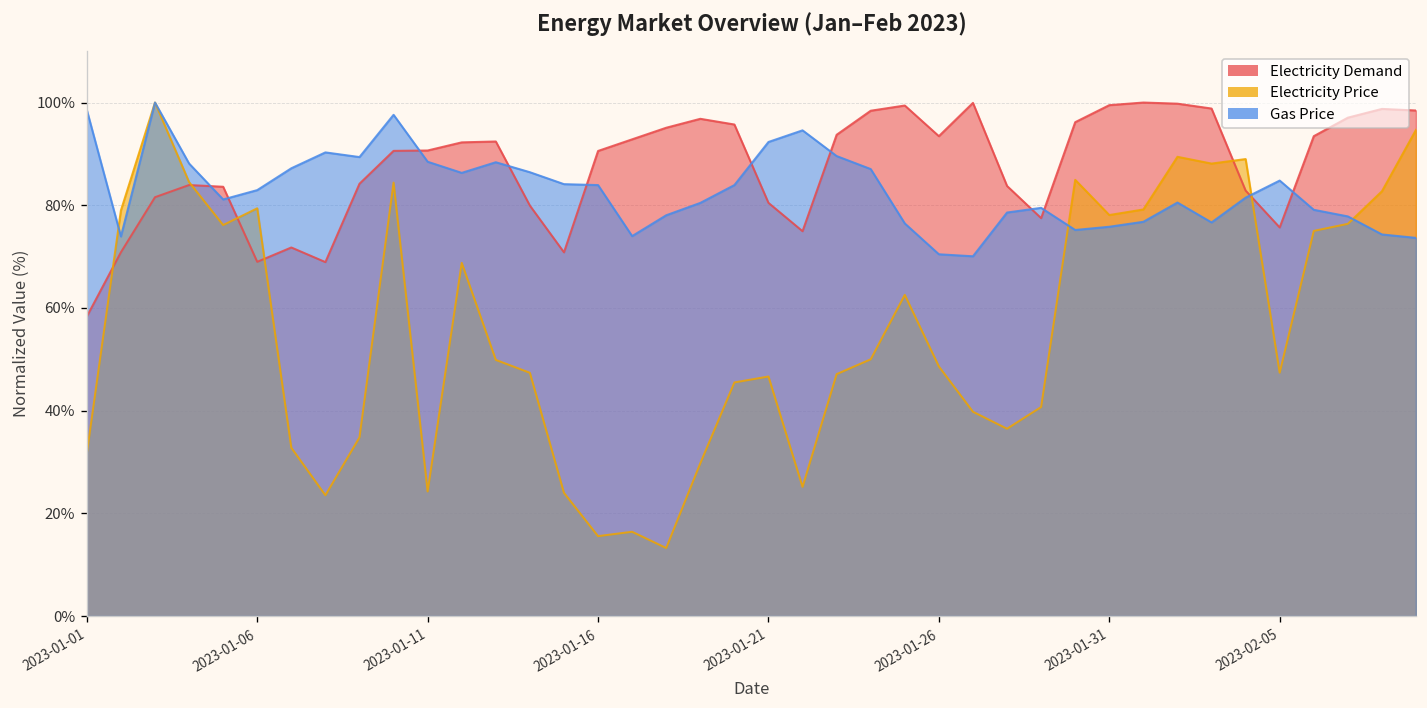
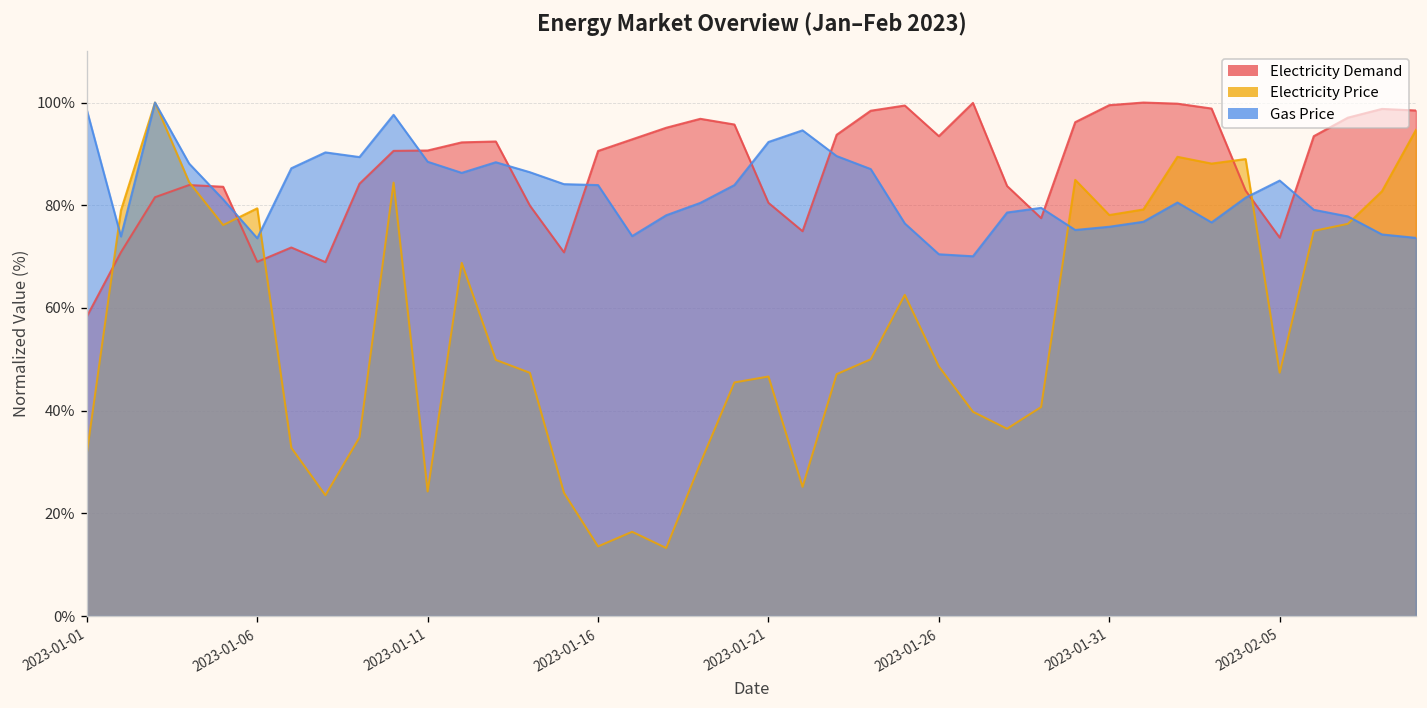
  {
    "Electricity Demand": {
      "2023-01-01": "58%",
      "2023-01-06": "69%",
      "2023-01-11": "91%",
      "2023-01-16": "91%",
      "2023-01-21": "80%",
      "2023-01-26": "93%",
      "2023-01-31": "99%",
-     "2023-02-05": "76%"
+     "2023-02-05": "74%"
    },
    "Electricity Price": {
      "2023-01-01": "32%",
      "2023-01-06": "79%",
      "2023-01-11": "24%",
-     "2023-01-16": "16%",
+     "2023-01-16": "14%",
      "2023-01-21": "47%",
      "2023-01-26": "49%",
      "2023-01-31": "78%",
      "2023-02-05": "47%"
    },
    "Gas Price": {
      "2023-01-01": "99%",
-     "2023-01-06": "83%",
+     "2023-01-06": "74%",
      "2023-01-11": "88%",
      "2023-01-16": "84%",
      "2023-01-21": "92%",
      "2023-01-26": "70%",
      "2023-01-31": "76%",
      "2023-02-05": "85%"
    }
  }
